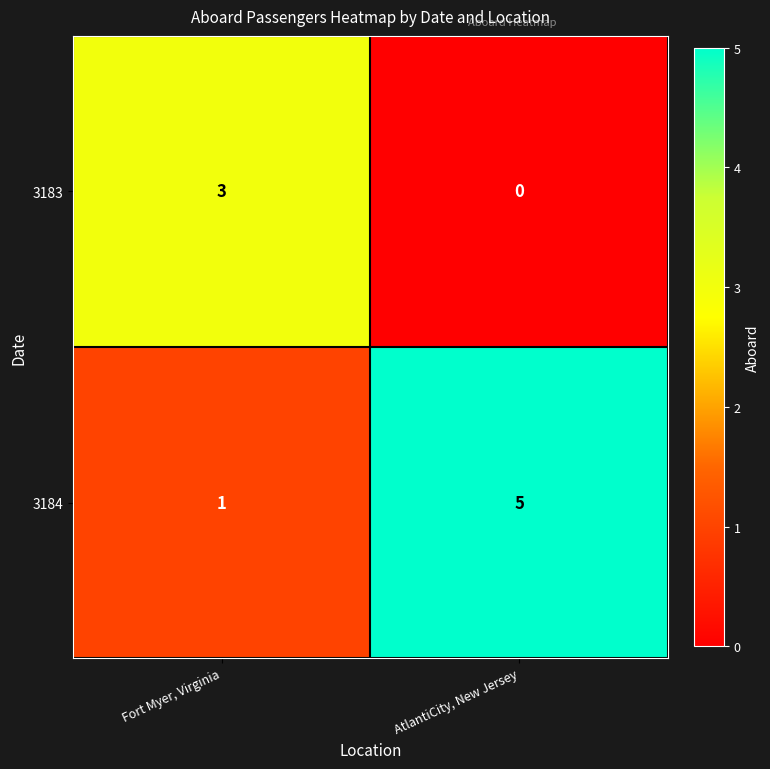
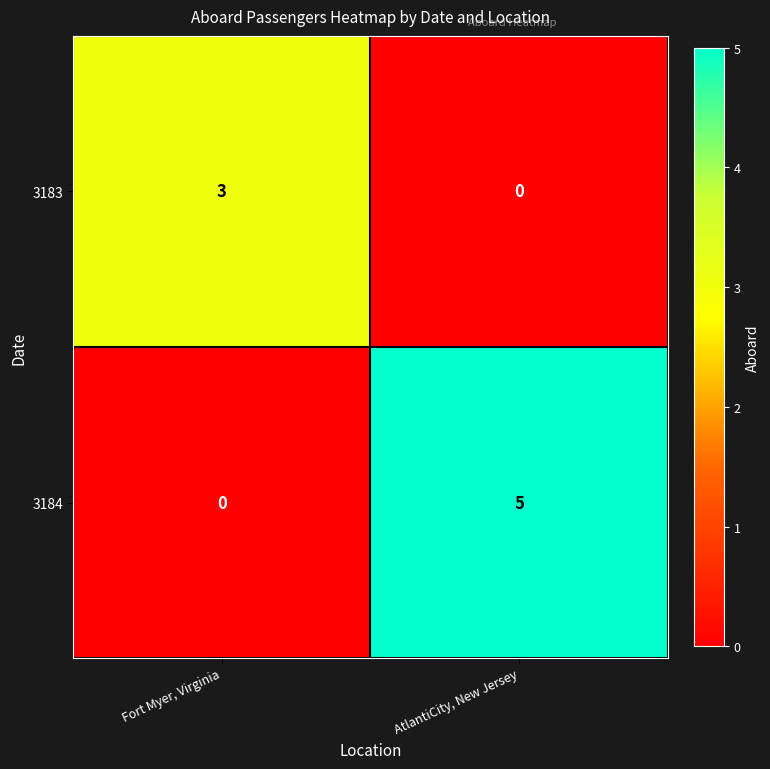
  {
    "3183": {
      "Fort Myer, Virginia": 3,
      "AtlantiCity, New Jersey": 0
    },
    "3184": {
-     "Fort Myer, Virginia": 1,
+     "Fort Myer, Virginia": 0,
      "AtlantiCity, New Jersey": 5
    }
  }
